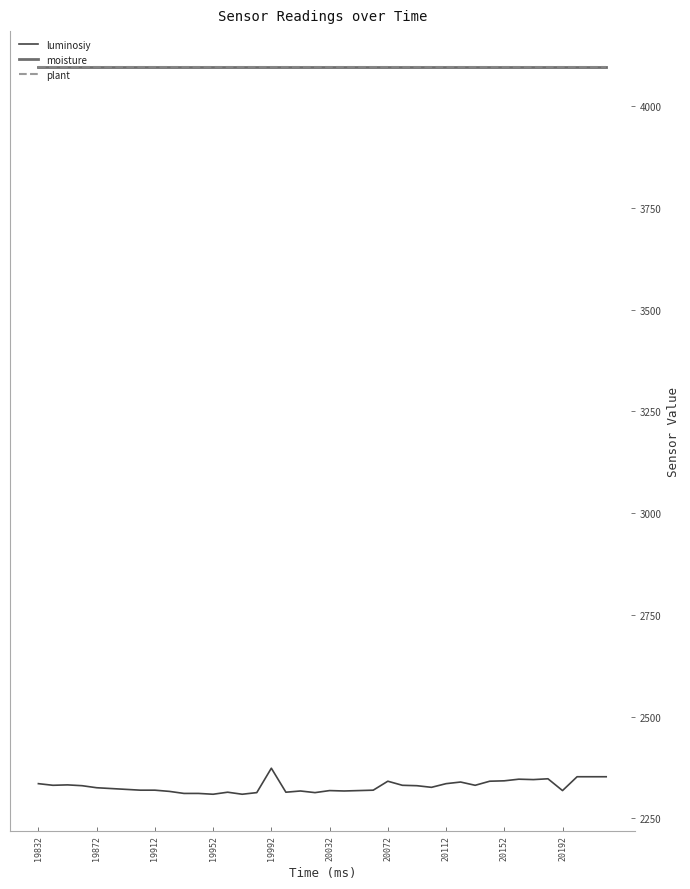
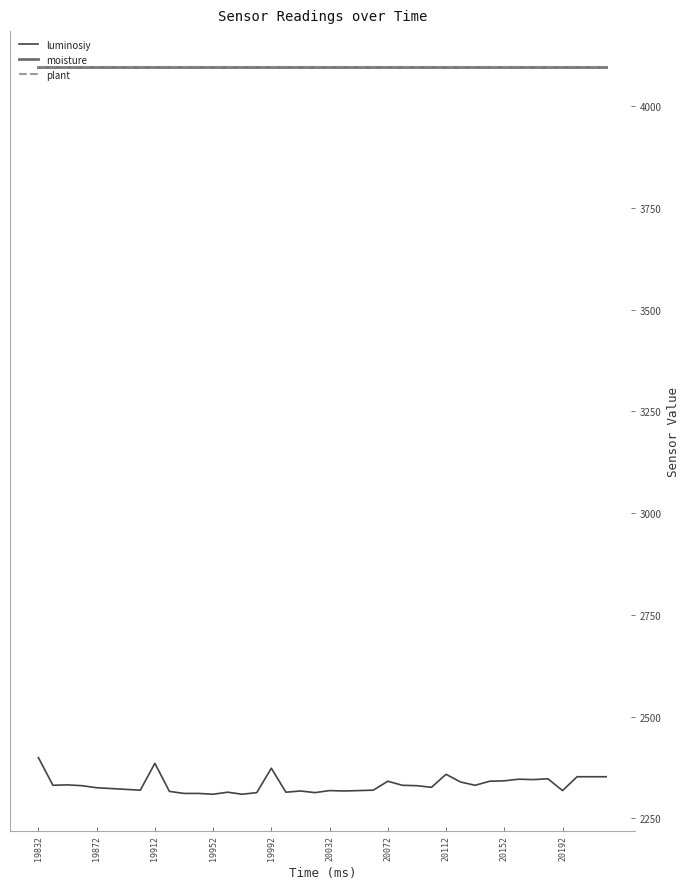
  {
    "luminosiy": {
-     "19832": 2340,
+     "19832": 2400,
      "19872": 2330,
-     "19912": 2320,
+     "19912": 2390,
      "19952": 2310,
      "19992": 2370,
      "20032": 2320,
      "20072": 2340,
-     "20112": 2340,
+     "20112": 2360,
      "20152": 2340,
      "20192": 2320
    },
    "plant": {
      "19832": 4100,
      "19872": 4100,
      "19912": 4100,
      "19952": 4100,
      "19992": 4100,
      "20032": 4100,
      "20072": 4100,
      "20112": 4100,
      "20152": 4100,
      "20192": 4100
    }
  }
